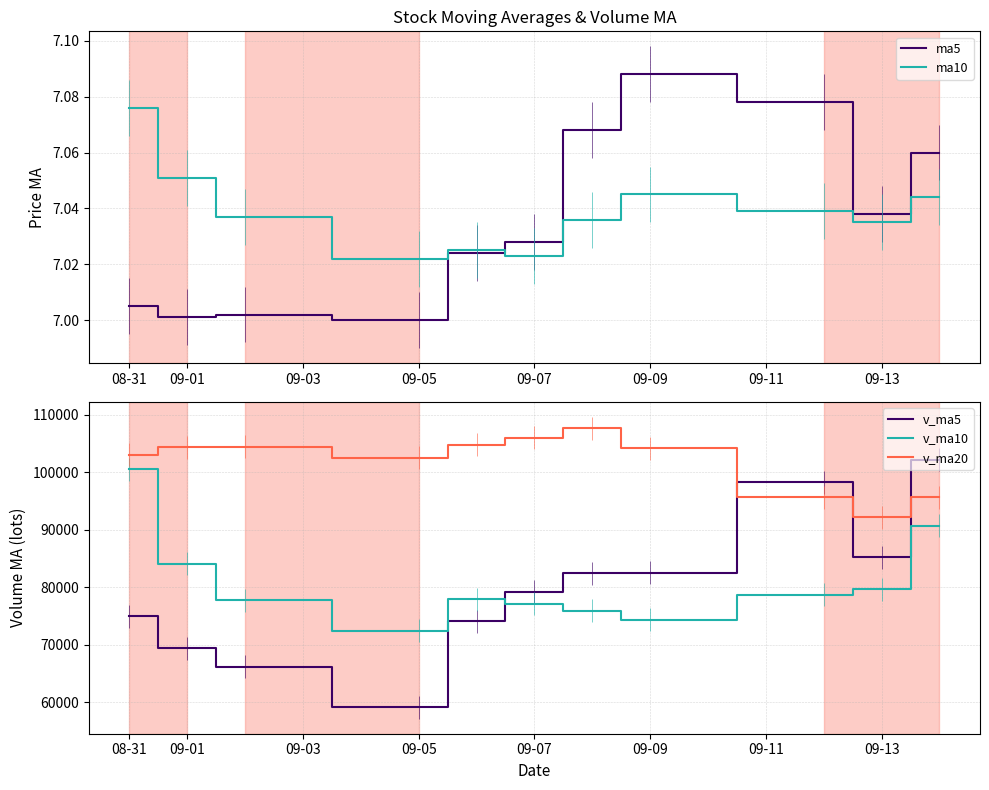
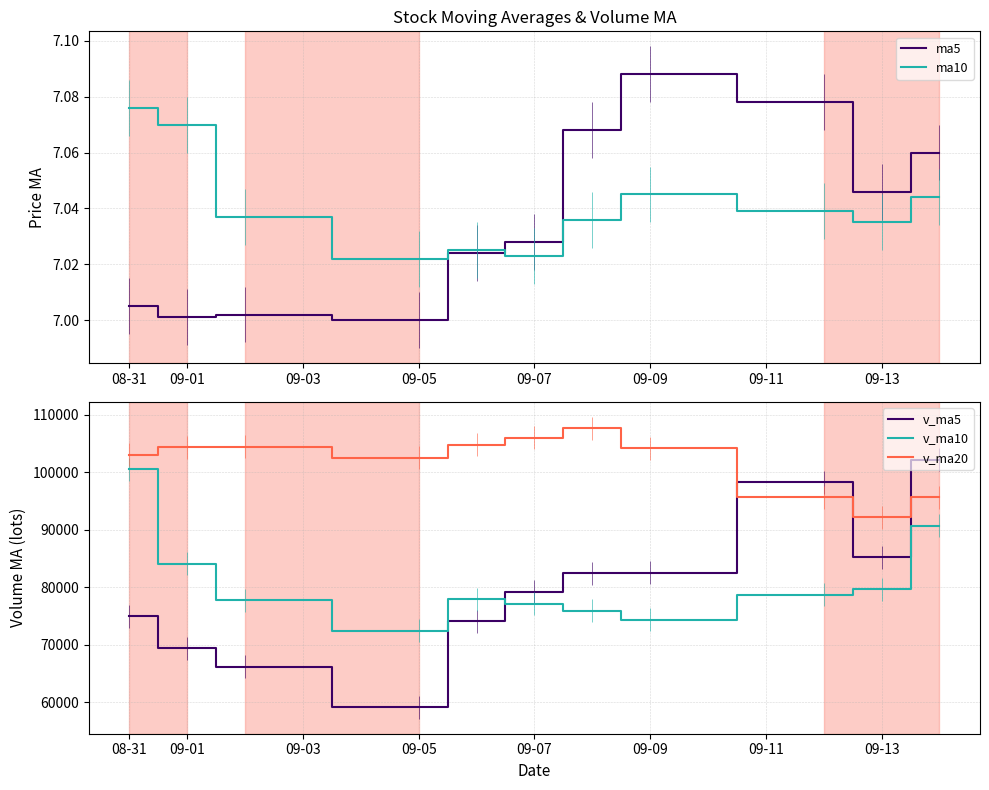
  {
    "Stock Moving Averages & Volume MA": {
      "ma5": {
        "08-31": 7.005,
        "09-01": 7.001,
        "09-05": 7.000,
        "09-07": 7.028,
        "09-09": 7.088,
-       "09-13": 7.038
+       "09-13": 7.046
      },
      "ma10": {
        "08-31": 7.076,
-       "09-01": 7.051,
+       "09-01": 7.070,
        "09-05": 7.022,
        "09-07": 7.023,
        "09-09": 7.045,
        "09-13": 7.035
      }
    }
  }
